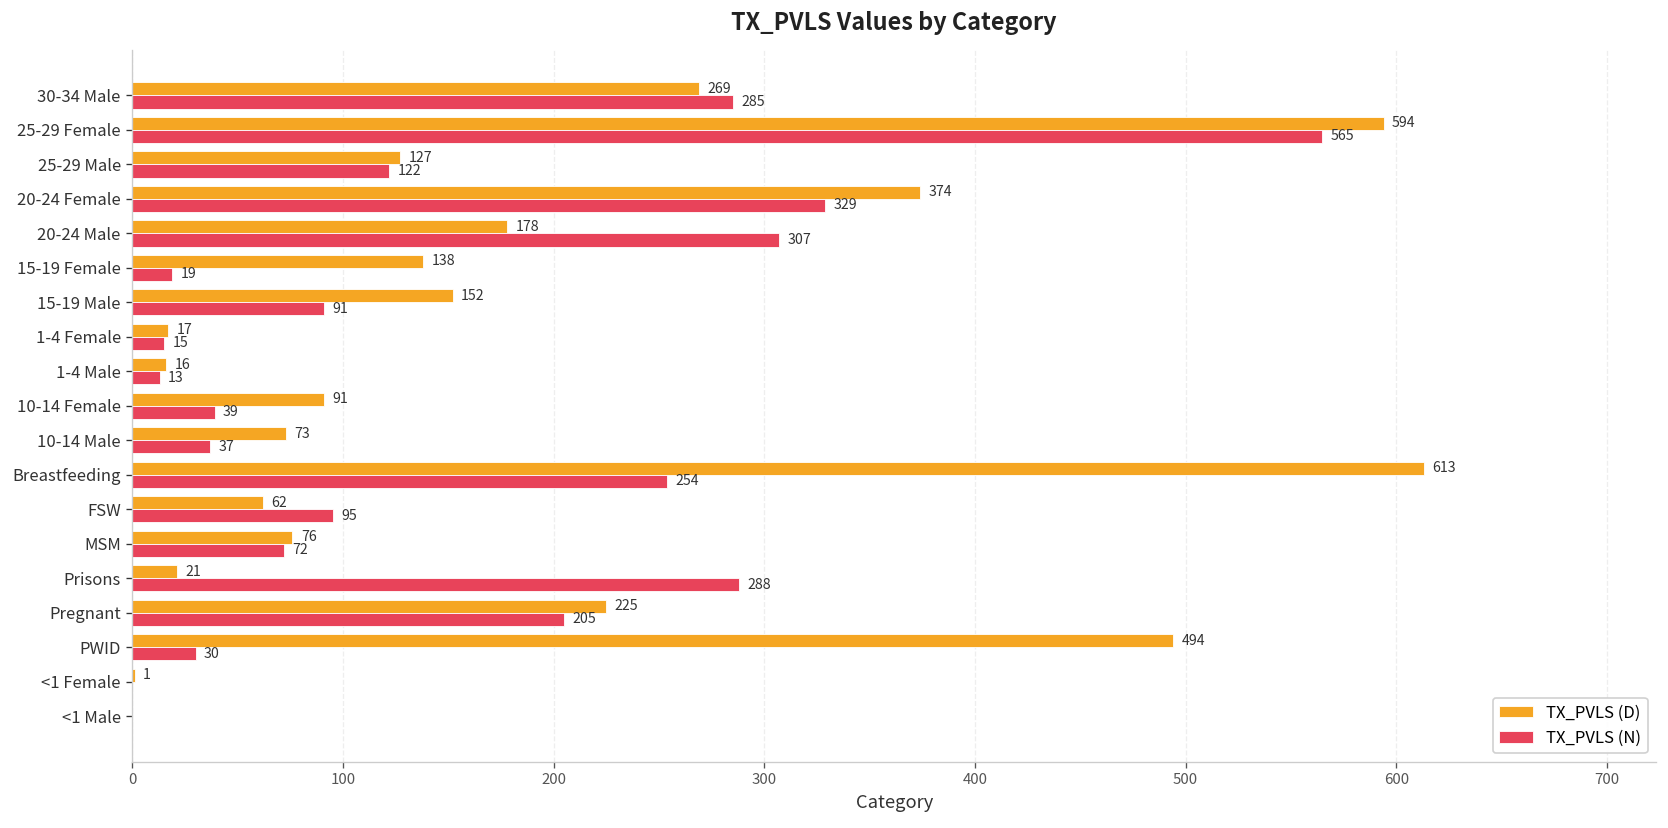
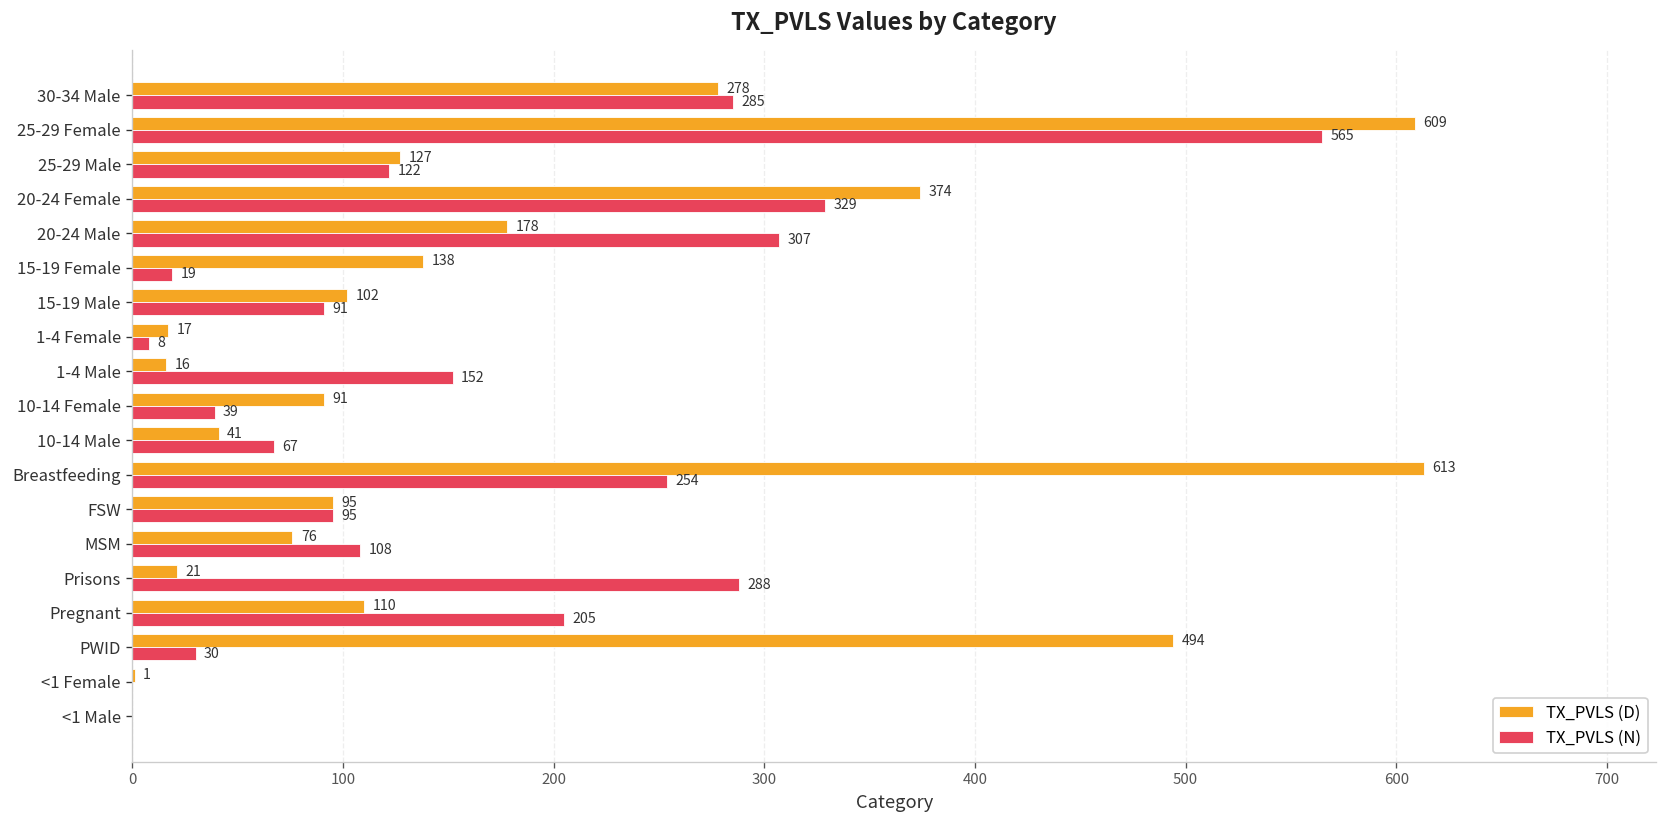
  {
    "TX_PVLS (D)": {
-     "30-34 Male": 269,
-     "25-29 Female": 594,
+     "30-34 Male": 278,
+     "25-29 Female": 609,
      "25-29 Male": 127,
      "20-24 Female": 374,
      "20-24 Male": 178,
      "15-19 Female": 138,
-     "15-19 Male": 152,
+     "15-19 Male": 102,
      "1-4 Female": 17,
      "1-4 Male": 16,
      "10-14 Female": 91,
-     "10-14 Male": 73,
+     "10-14 Male": 41,
      "Breastfeeding": 613,
-     "FSW": 62,
+     "FSW": 95,
      "MSM": 76,
      "Prisons": 21,
-     "Pregnant": 225,
+     "Pregnant": 110,
      "PWID": 494,
      "<1 Female": 1
    },
    "TX_PVLS (N)": {
      "30-34 Male": 285,
      "25-29 Female": 565,
      "25-29 Male": 122,
      "20-24 Female": 329,
      "20-24 Male": 307,
      "15-19 Female": 19,
      "15-19 Male": 91,
-     "1-4 Female": 15,
-     "1-4 Male": 13,
+     "1-4 Female": 8,
+     "1-4 Male": 152,
      "10-14 Female": 39,
-     "10-14 Male": 37,
+     "10-14 Male": 67,
      "Breastfeeding": 254,
-     "MSM": 72,
+     "MSM": 108,
      "Prisons": 288,
      "Pregnant": 205,
      "PWID": 30
    }
  }
